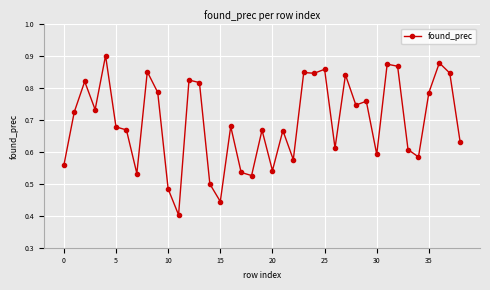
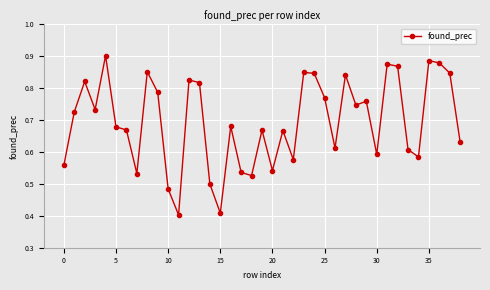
  {
    "0": 0.56,
    "5": 0.68,
    "10": 0.48,
-   "15": 0.44,
+   "15": 0.41,
    "20": 0.54,
-   "25": 0.86,
+   "25": 0.77,
    "30": 0.59,
-   "35": 0.79
+   "35": 0.89
  }
